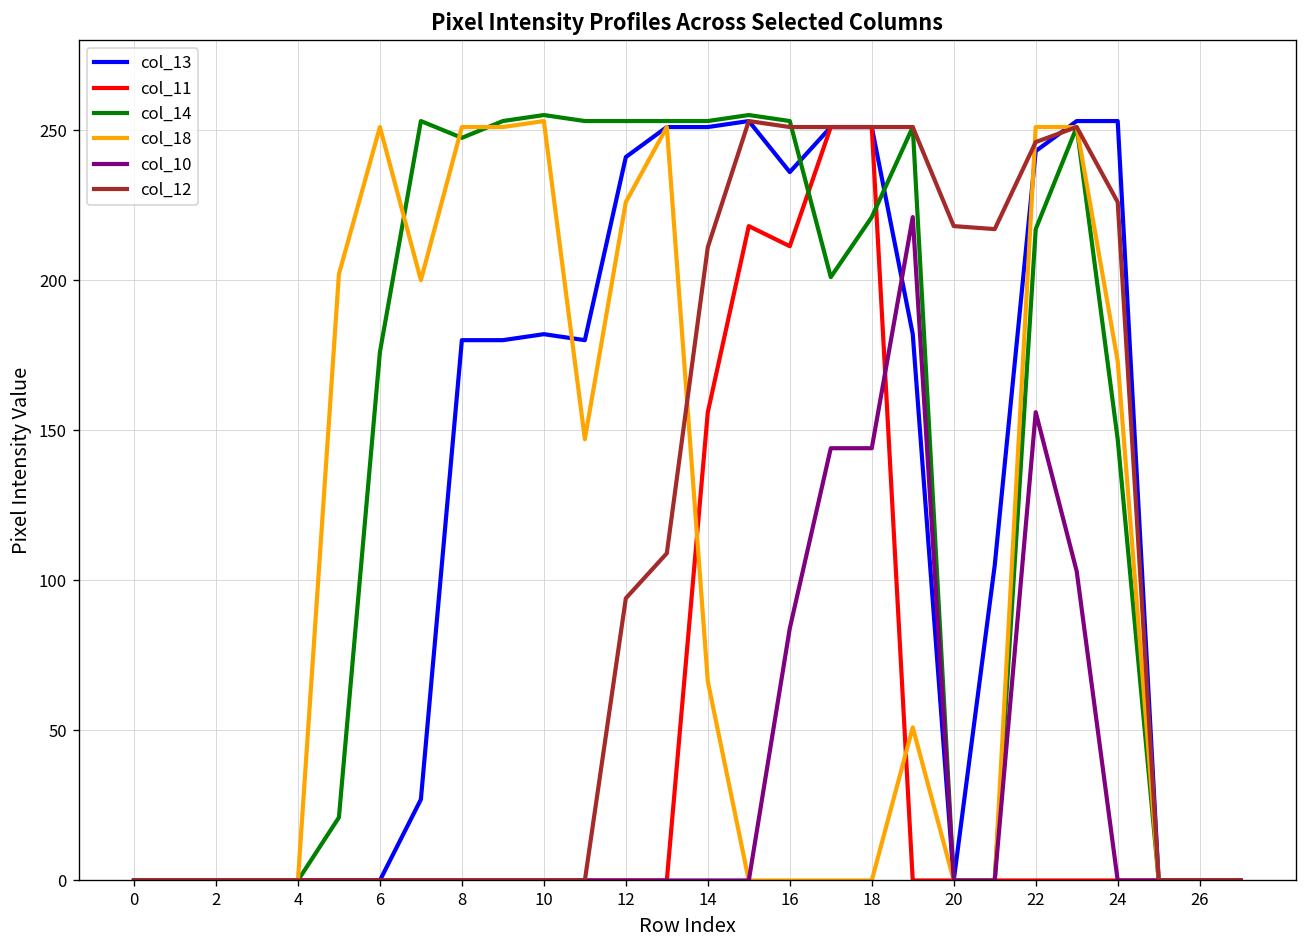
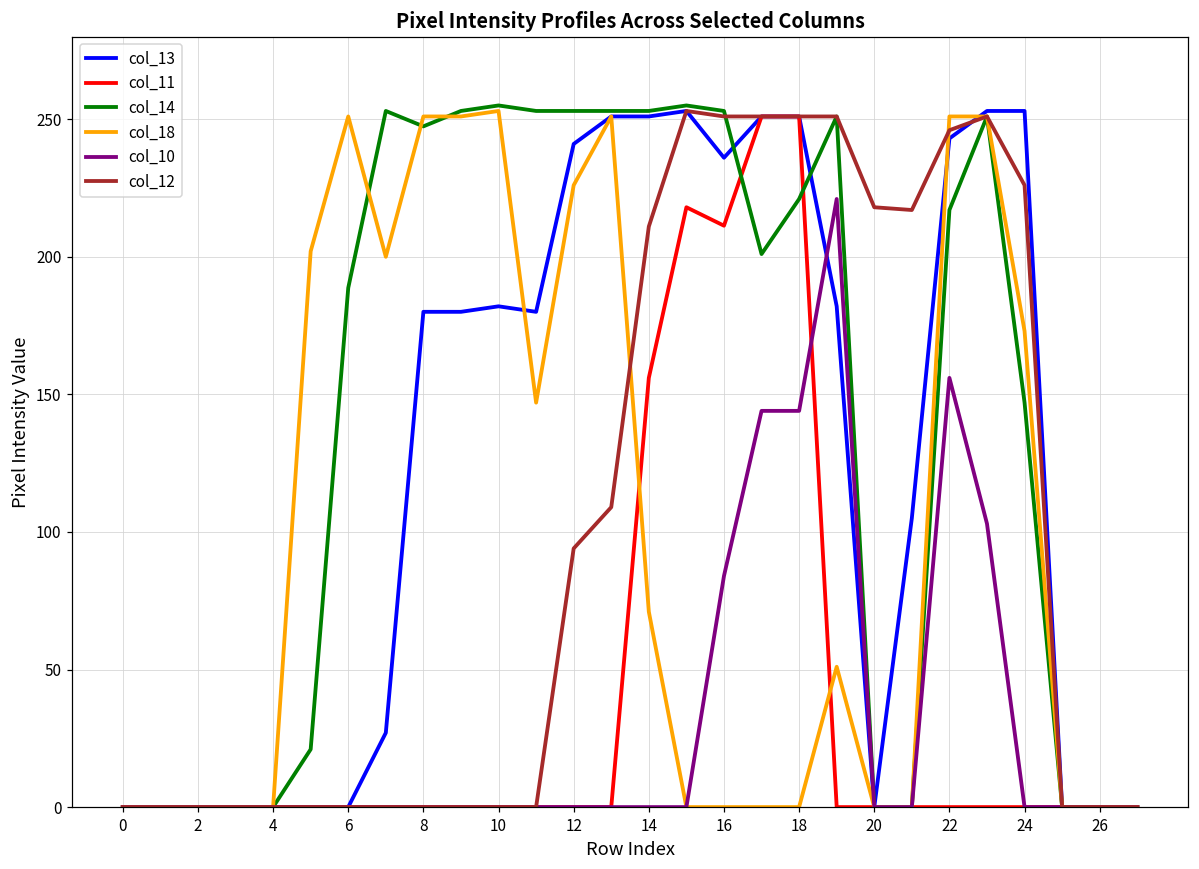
  {
    "col_13": {
      "8": 180,
      "10": 182,
      "12": 241,
      "14": 251,
      "16": 236,
      "22": 243,
      "24": 253
    },
    "col_11": {
      "14": 156,
      "16": 211,
      "22": 0
    },
    "col_14": {
-     "6": 176,
+     "6": 189,
      "8": 247,
      "10": 255,
      "12": 253,
      "14": 253,
      "16": 253,
      "18": 221,
      "22": 217,
      "24": 147
    },
    "col_18": {
      "6": 251,
      "8": 251,
      "10": 253,
      "12": 226,
-     "14": 66,
+     "14": 71,
      "16": 0,
      "18": 0,
      "22": 251,
      "24": 173
    },
    "col_10": {
      "14": 0,
      "16": 84,
      "18": 144,
      "22": 156
    },
    "col_12": {
      "12": 94,
      "14": 211,
      "16": 251,
      "20": 218,
      "22": 246,
      "24": 226
    }
  }
